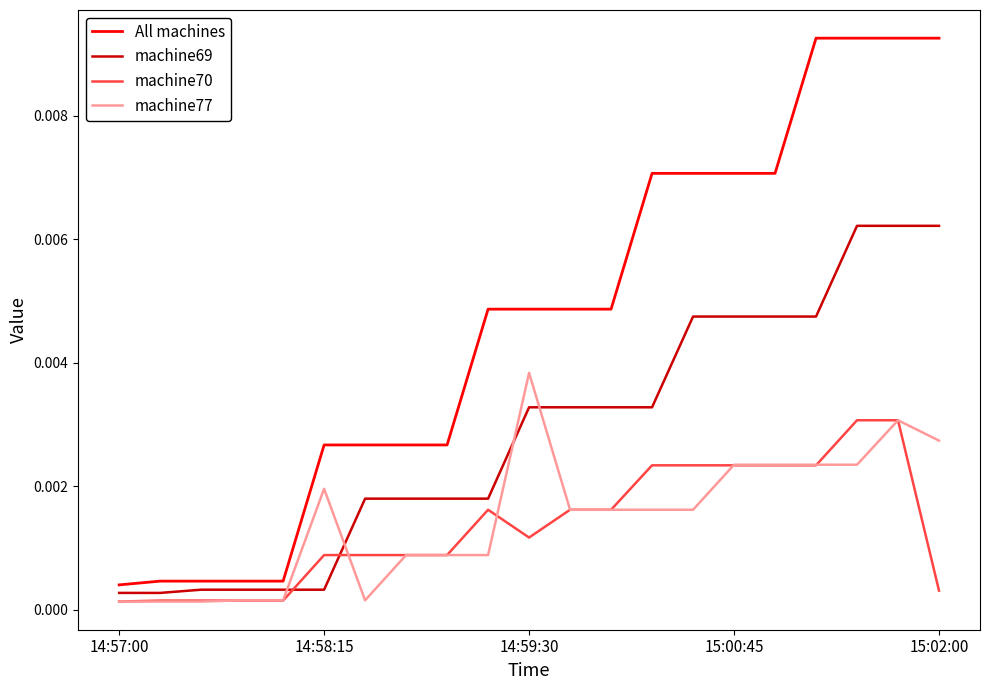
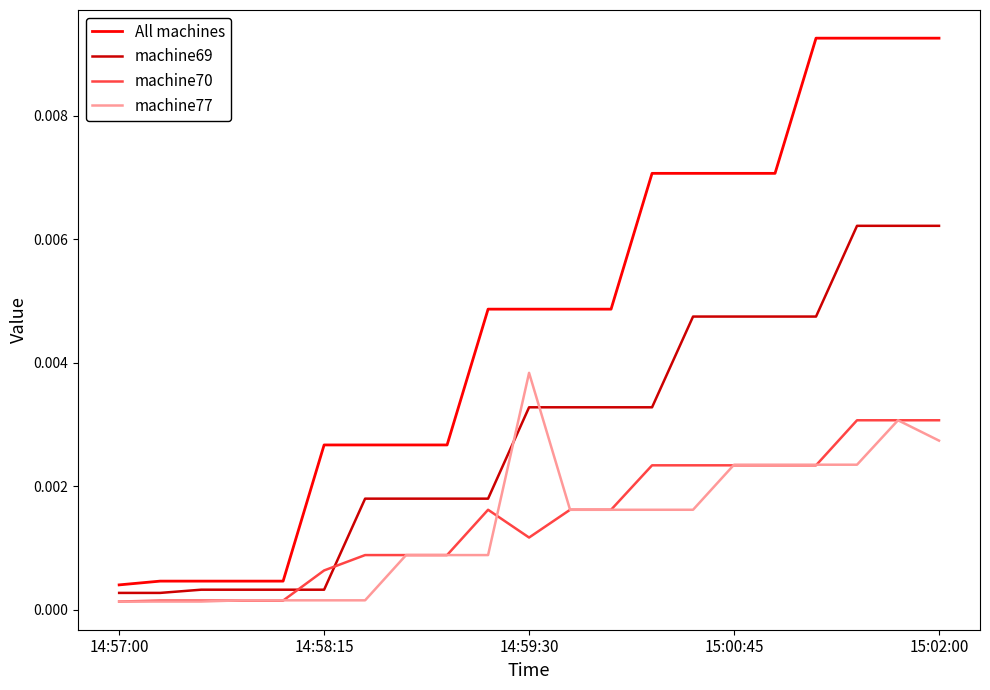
  {
    "machine70": {
-     "14:58:15": 0.0009,
+     "14:58:15": 0.0006,
      "14:59:30": 0.0012,
-     "15:02:00": 0.0003
+     "15:02:00": 0.0031
    },
    "machine77": {
-     "14:58:15": 0.0020,
+     "14:58:15": 0.0002,
      "14:59:30": 0.0038,
      "15:02:00": 0.0027
    }
  }
